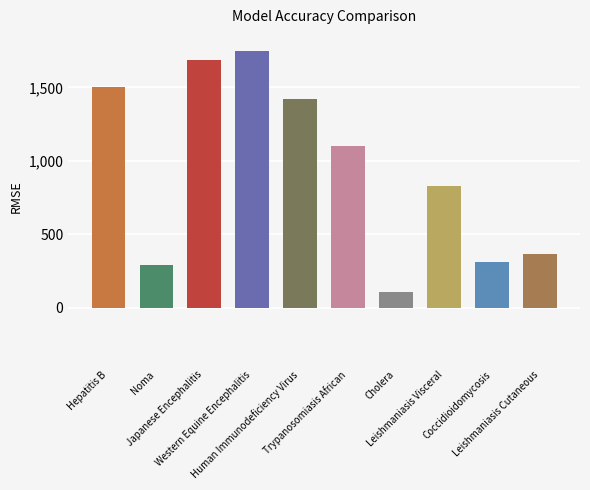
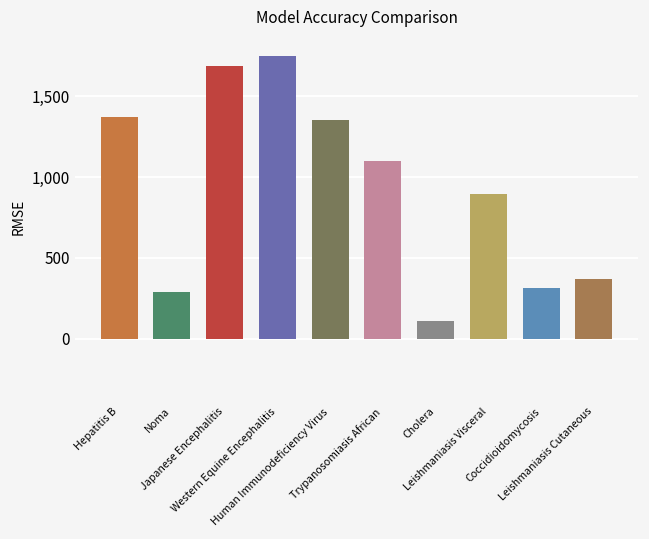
  {
-   "Hepatitis B": "1,500",
+   "Hepatitis B": "1,370",
    "Noma": "290",
    "Japanese Encephalitis": "1,690",
    "Western Equine Encephalitis": "1,750",
-   "Human Immunodeficiency Virus": "1,420",
+   "Human Immunodeficiency Virus": "1,360",
    "Trypanosomiasis African": "1,100",
    "Cholera": "110",
-   "Leishmaniasis Visceral": "830",
+   "Leishmaniasis Visceral": "900",
    "Coccidioidomycosis": "310",
    "Leishmaniasis Cutaneous": "370"
  }
